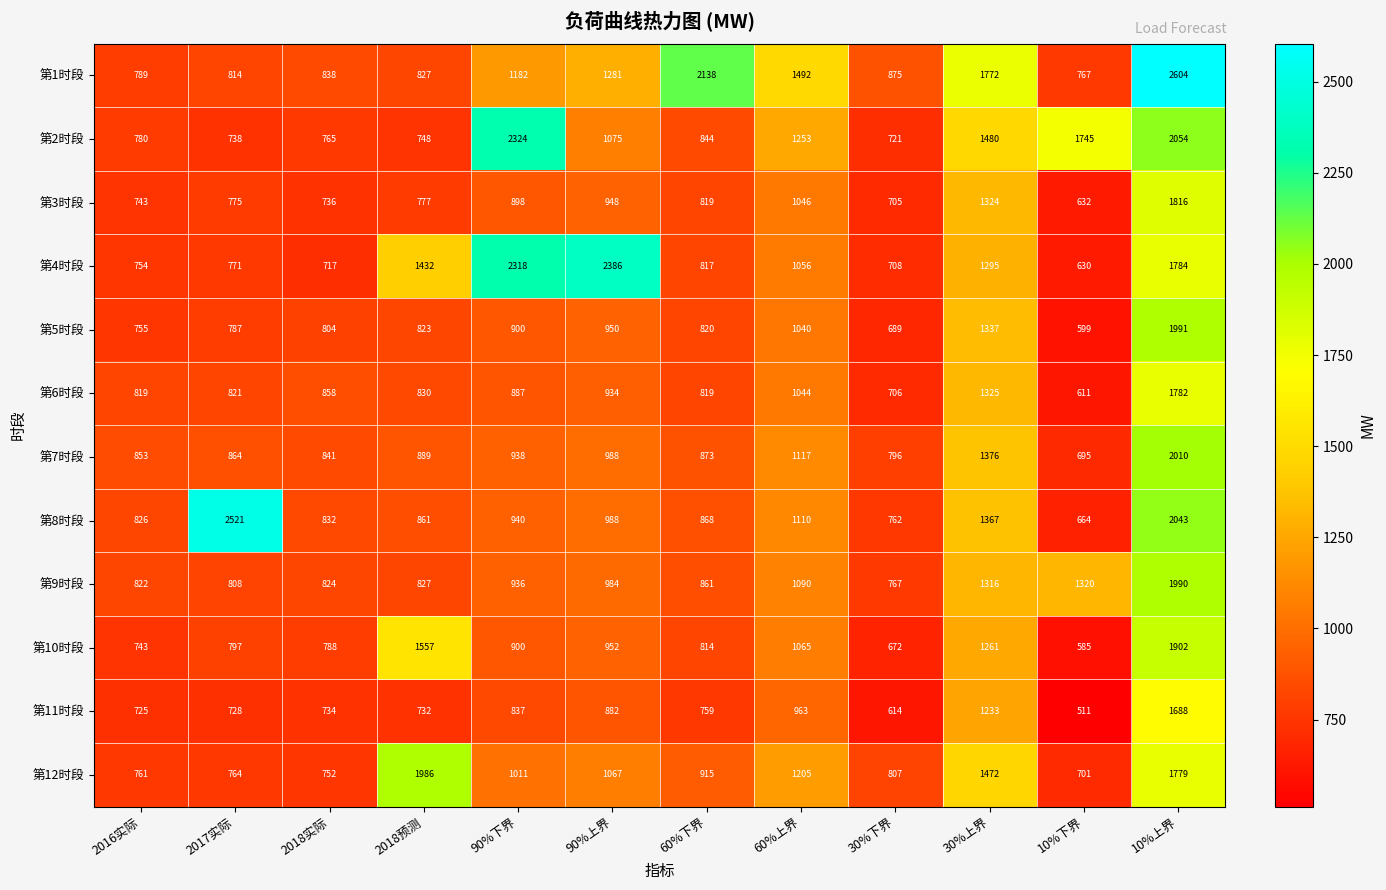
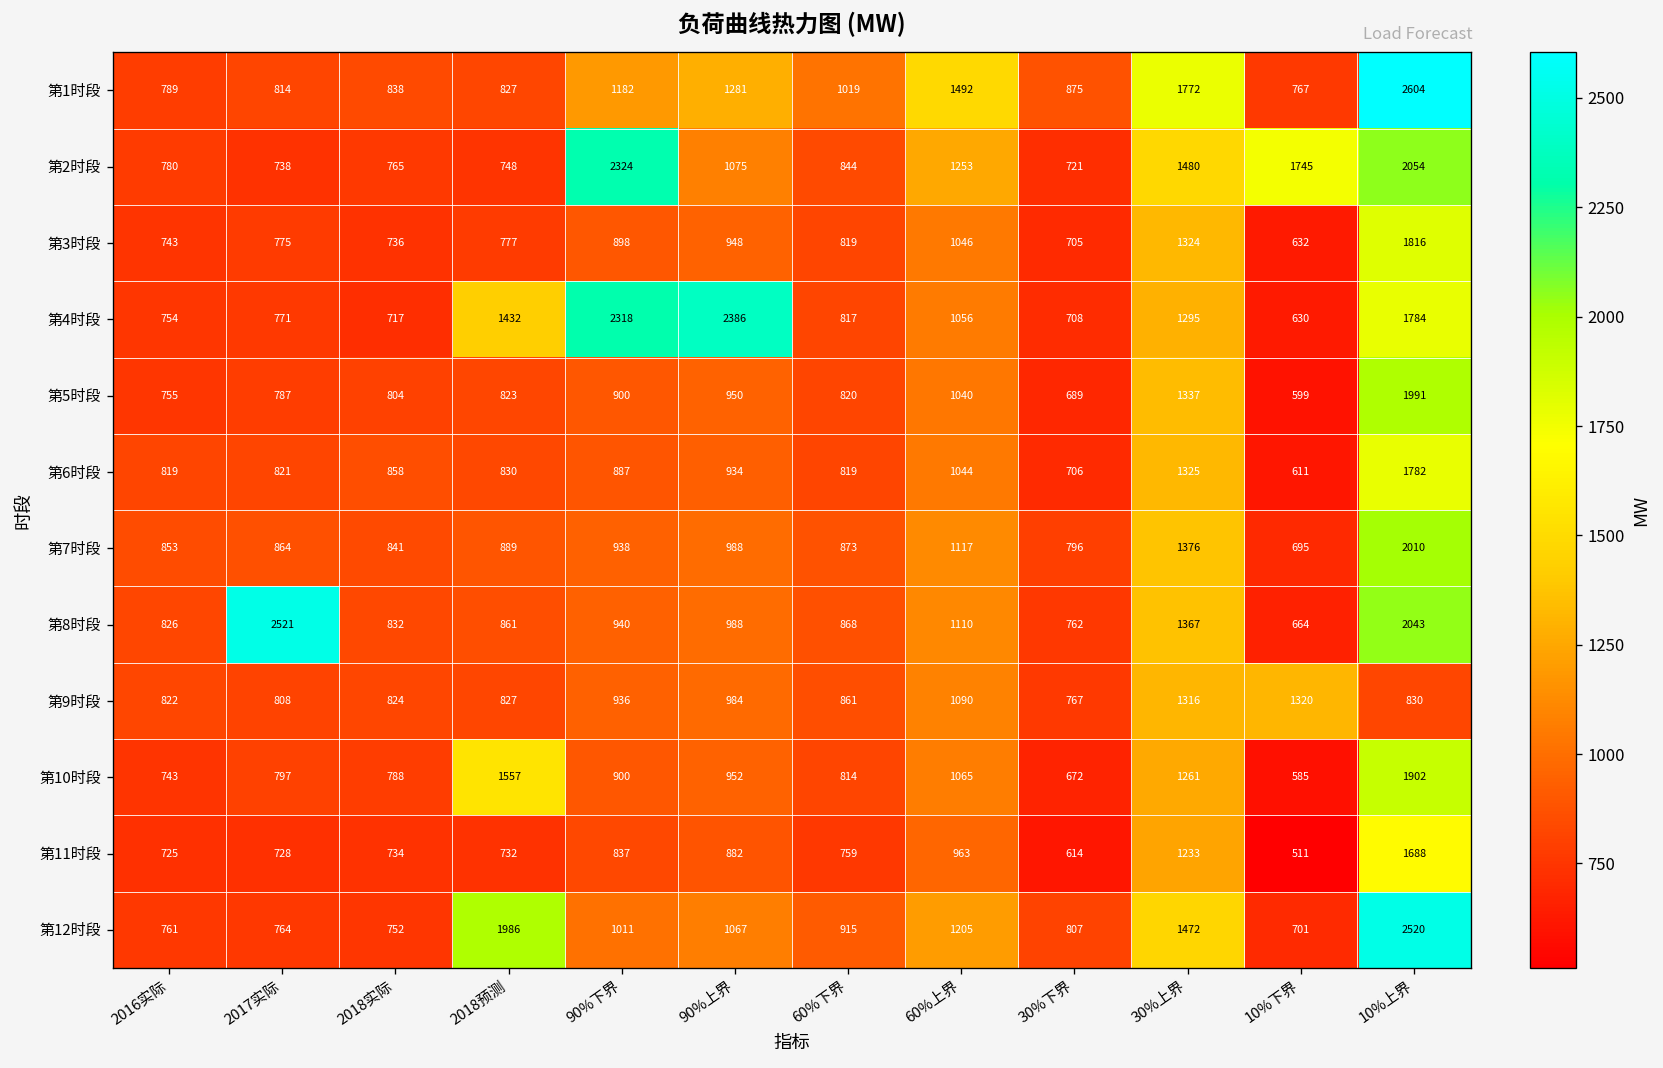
  {
    "第1时段": {
      "2016实际": 789,
      "2017实际": 814,
      "2018实际": 838,
      "2018预测": 827,
      "90%下界": 1182,
      "90%上界": 1281,
-     "60%下界": 2138,
+     "60%下界": 1019,
      "60%上界": 1492,
      "30%下界": 875,
      "30%上界": 1772,
      "10%下界": 767,
      "10%上界": 2604
    },
    "第2时段": {
      "2016实际": 780,
      "2017实际": 738,
      "2018实际": 765,
      "2018预测": 748,
      "90%下界": 2324,
      "90%上界": 1075,
      "60%下界": 844,
      "60%上界": 1253,
      "30%下界": 721,
      "30%上界": 1480,
      "10%下界": 1745,
      "10%上界": 2054
    },
    "第3时段": {
      "2016实际": 743,
      "2017实际": 775,
      "2018实际": 736,
      "2018预测": 777,
      "90%下界": 898,
      "90%上界": 948,
      "60%下界": 819,
      "60%上界": 1046,
      "30%下界": 705,
      "30%上界": 1324,
      "10%下界": 632,
      "10%上界": 1816
    },
    "第4时段": {
      "2016实际": 754,
      "2017实际": 771,
      "2018实际": 717,
      "2018预测": 1432,
      "90%下界": 2318,
      "90%上界": 2386,
      "60%下界": 817,
      "60%上界": 1056,
      "30%下界": 708,
      "30%上界": 1295,
      "10%下界": 630,
      "10%上界": 1784
    },
    "第5时段": {
      "2016实际": 755,
      "2017实际": 787,
      "2018实际": 804,
      "2018预测": 823,
      "90%下界": 900,
      "90%上界": 950,
      "60%下界": 820,
      "60%上界": 1040,
      "30%下界": 689,
      "30%上界": 1337,
      "10%下界": 599,
      "10%上界": 1991
    },
    "第6时段": {
      "2016实际": 819,
      "2017实际": 821,
      "2018实际": 858,
      "2018预测": 830,
      "90%下界": 887,
      "90%上界": 934,
      "60%下界": 819,
      "60%上界": 1044,
      "30%下界": 706,
      "30%上界": 1325,
      "10%下界": 611,
      "10%上界": 1782
    },
    "第7时段": {
      "2016实际": 853,
      "2017实际": 864,
      "2018实际": 841,
      "2018预测": 889,
      "90%下界": 938,
      "90%上界": 988,
      "60%下界": 873,
      "60%上界": 1117,
      "30%下界": 796,
      "30%上界": 1376,
      "10%下界": 695,
      "10%上界": 2010
    },
    "第8时段": {
      "2016实际": 826,
      "2017实际": 2521,
      "2018实际": 832,
      "2018预测": 861,
      "90%下界": 940,
      "90%上界": 988,
      "60%下界": 868,
      "60%上界": 1110,
      "30%下界": 762,
      "30%上界": 1367,
      "10%下界": 664,
      "10%上界": 2043
    },
    "第9时段": {
      "2016实际": 822,
      "2017实际": 808,
      "2018实际": 824,
      "2018预测": 827,
      "90%下界": 936,
      "90%上界": 984,
      "60%下界": 861,
      "60%上界": 1090,
      "30%下界": 767,
      "30%上界": 1316,
      "10%下界": 1320,
-     "10%上界": 1990
+     "10%上界": 830
    },
    "第10时段": {
      "2016实际": 743,
      "2017实际": 797,
      "2018实际": 788,
      "2018预测": 1557,
      "90%下界": 900,
      "90%上界": 952,
      "60%下界": 814,
      "60%上界": 1065,
      "30%下界": 672,
      "30%上界": 1261,
      "10%下界": 585,
      "10%上界": 1902
    },
    "第11时段": {
      "2016实际": 725,
      "2017实际": 728,
      "2018实际": 734,
      "2018预测": 732,
      "90%下界": 837,
      "90%上界": 882,
      "60%下界": 759,
      "60%上界": 963,
      "30%下界": 614,
      "30%上界": 1233,
      "10%下界": 511,
      "10%上界": 1688
    },
    "第12时段": {
      "2016实际": 761,
      "2017实际": 764,
      "2018实际": 752,
      "2018预测": 1986,
      "90%下界": 1011,
      "90%上界": 1067,
      "60%下界": 915,
      "60%上界": 1205,
      "30%下界": 807,
      "30%上界": 1472,
      "10%下界": 701,
-     "10%上界": 1779
+     "10%上界": 2520
    }
  }
